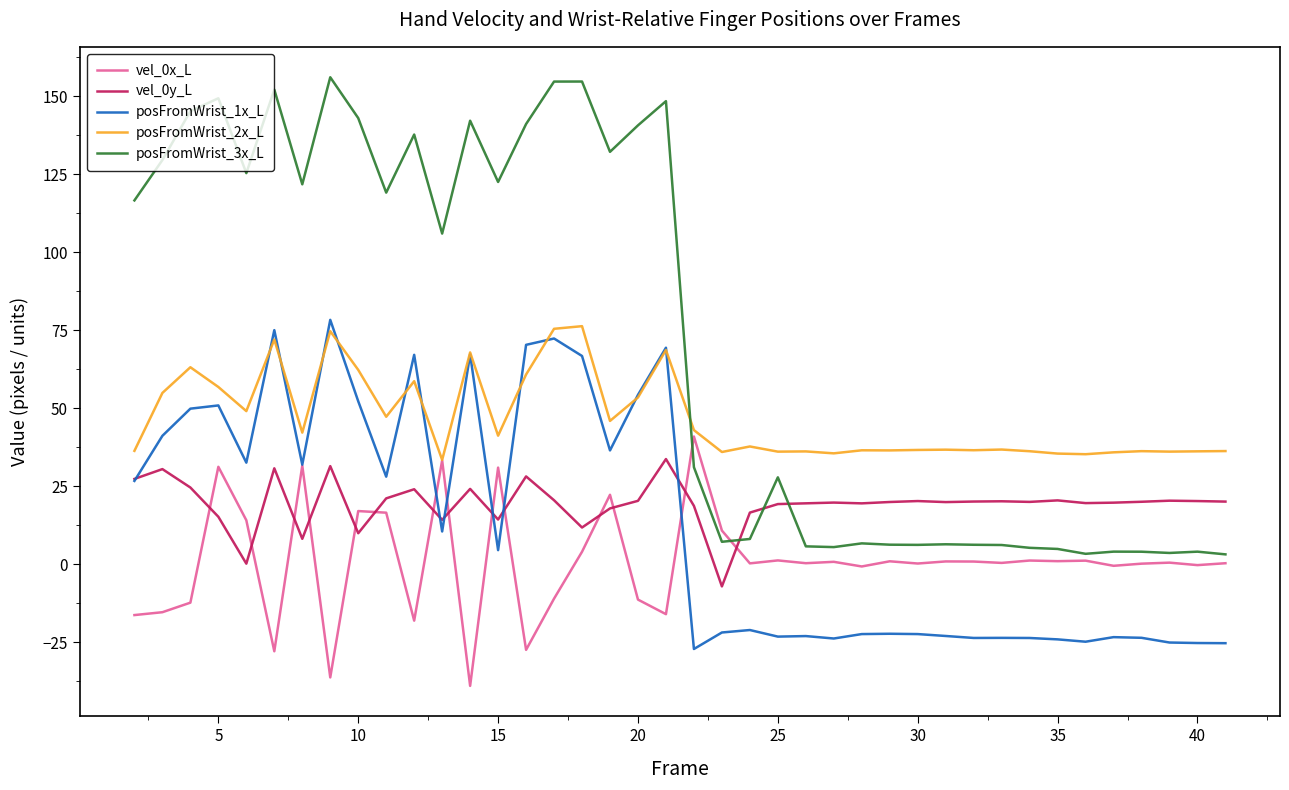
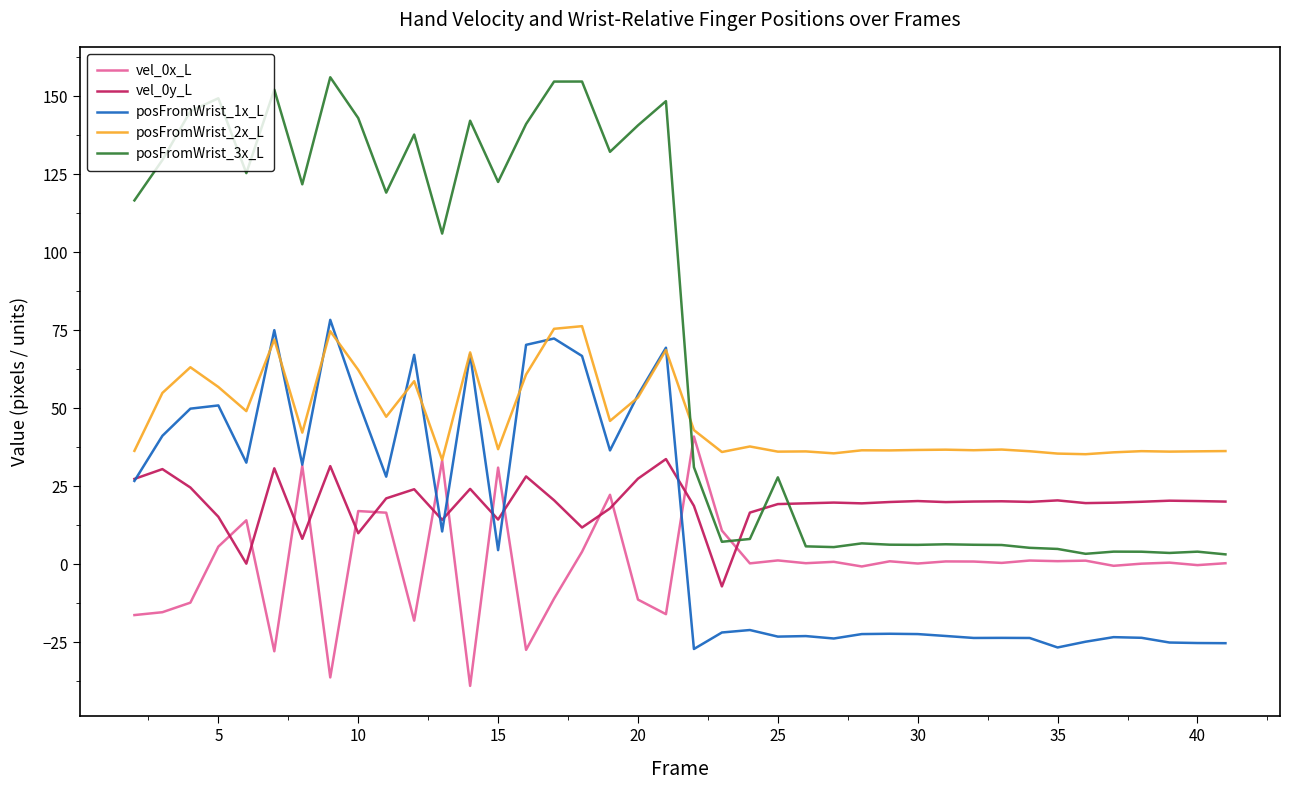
  {
    "vel_0x_L": {
-     "5": 31,
+     "5": 6,
      "10": 17,
      "15": 31,
      "20": -11,
      "25": 1,
      "30": 0,
      "35": 1,
      "40": 0
    },
    "vel_0y_L": {
      "5": 15,
      "10": 10,
      "15": 14,
-     "20": 20,
+     "20": 27,
      "25": 19,
      "30": 20,
      "35": 20,
      "40": 20
    },
    "posFromWrist_1x_L": {
      "5": 51,
      "10": 52,
      "15": 4,
      "20": 54,
      "25": -23,
      "30": -22,
-     "35": -24,
+     "35": -27,
      "40": -25
    },
    "posFromWrist_2x_L": {
      "5": 57,
      "10": 62,
-     "15": 41,
+     "15": 37,
      "20": 53,
      "25": 36,
      "30": 37,
      "35": 35,
      "40": 36
    },
    "posFromWrist_3x_L": {
      "10": 143,
      "15": 122,
      "20": 141,
      "25": 28,
      "30": 6,
      "35": 5,
      "40": 4
    }
  }
